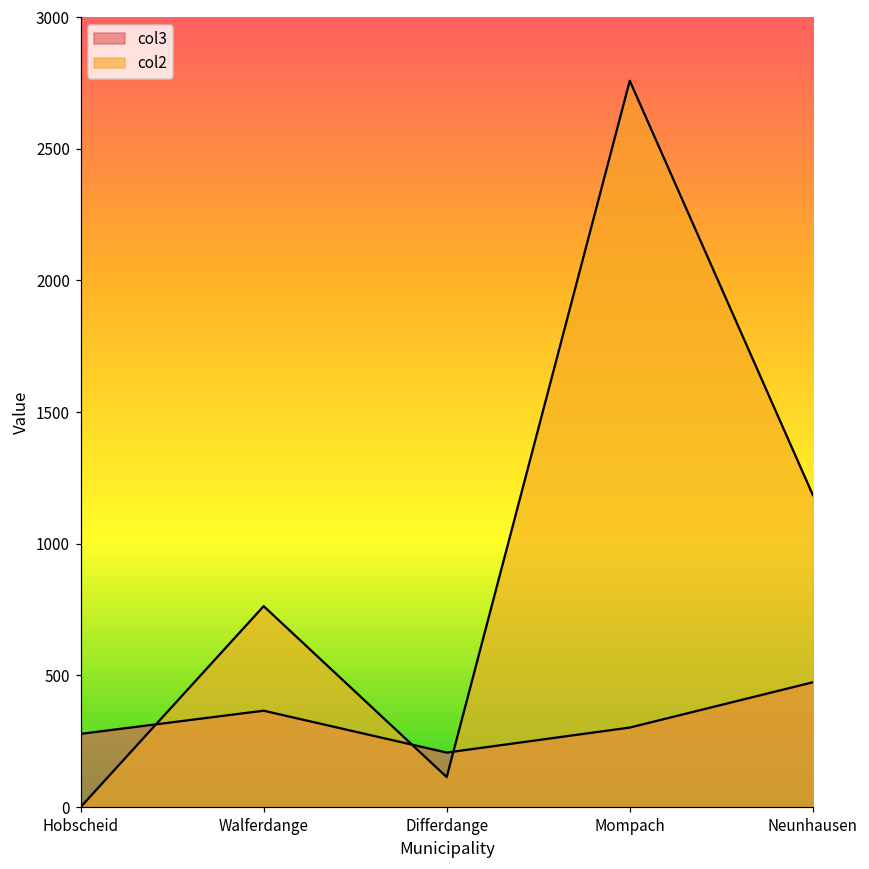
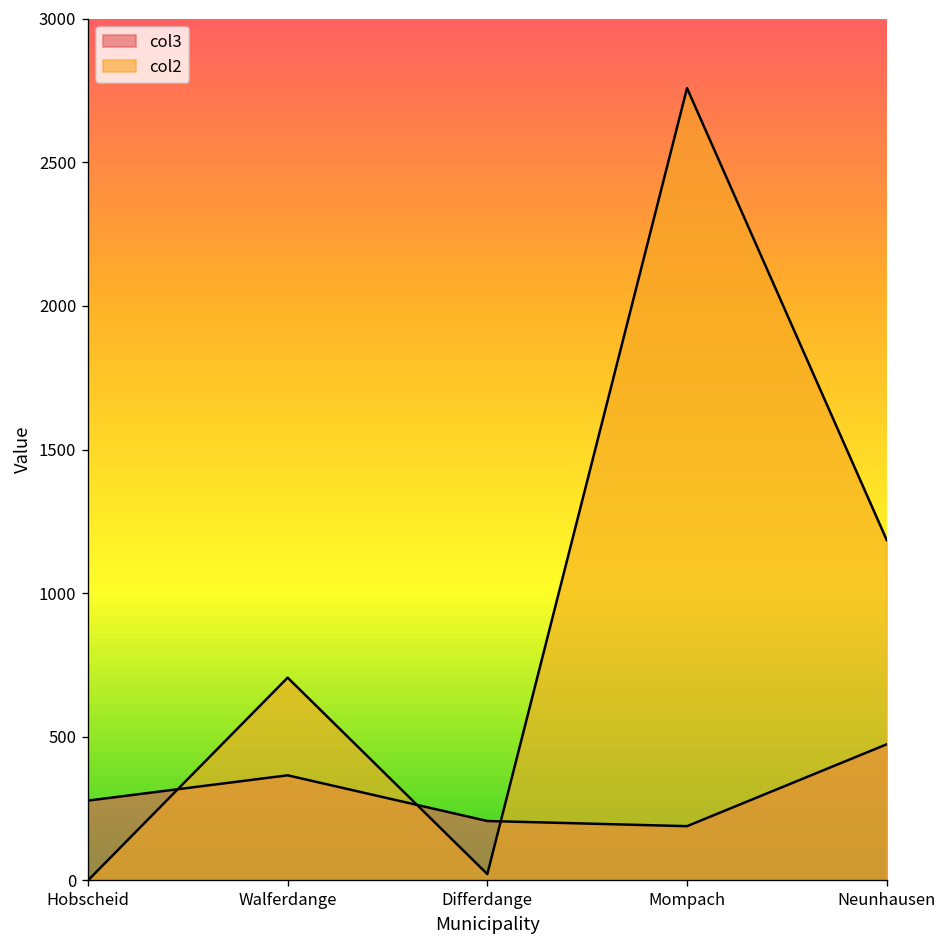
  {
    "col3": {
      "Hobscheid": 280,
      "Walferdange": 370,
      "Differdange": 210,
-     "Mompach": 300,
+     "Mompach": 190,
      "Neunhausen": 470
    },
    "col2": {
      "Hobscheid": 0,
-     "Walferdange": 760,
-     "Differdange": 110,
+     "Walferdange": 710,
+     "Differdange": 20,
      "Mompach": 2760,
      "Neunhausen": 1190
    }
  }
